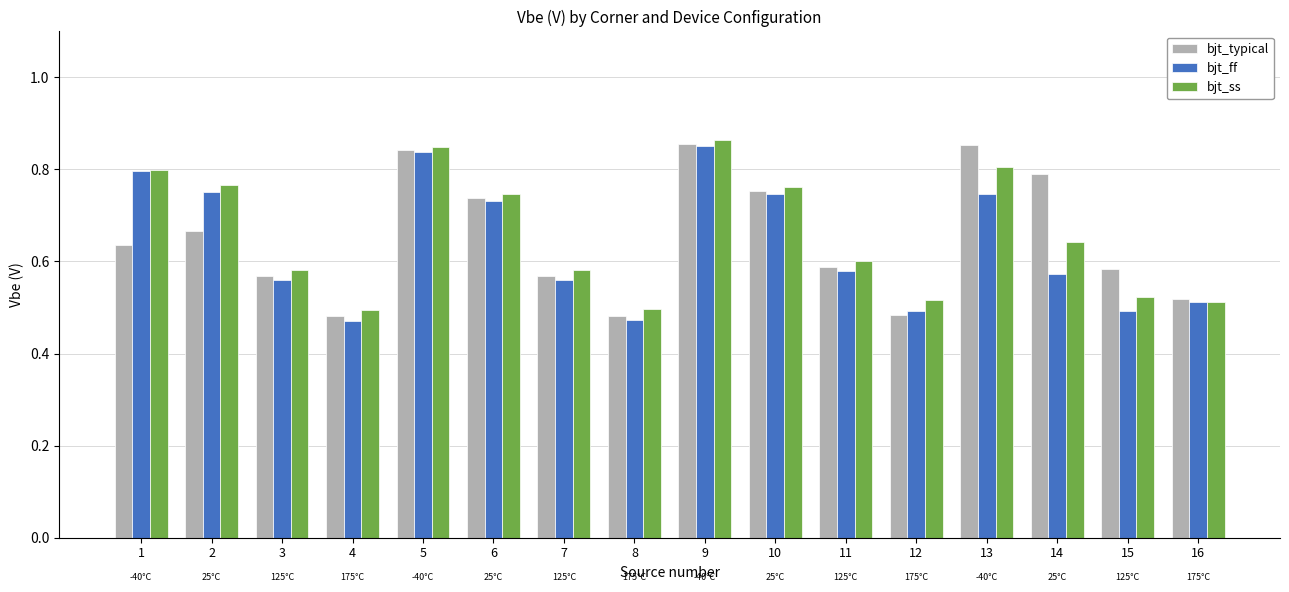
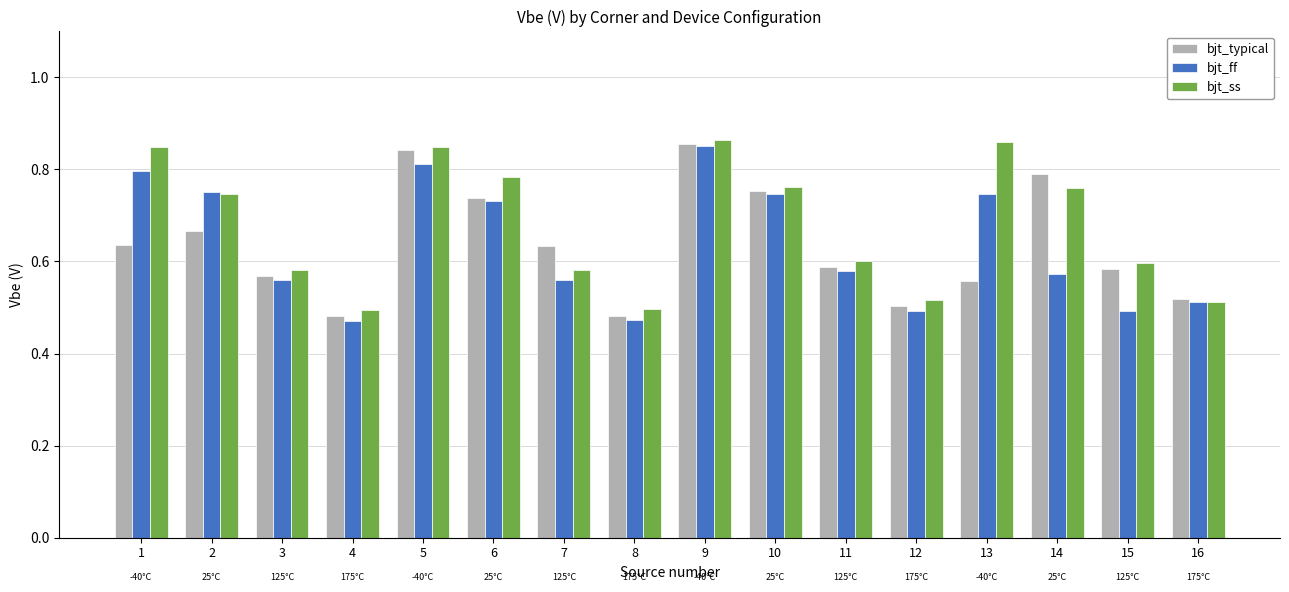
  {
    "bjt_typical": {
      "1": 0.64,
      "2": 0.67,
      "3": 0.57,
      "4": 0.48,
      "5": 0.84,
      "6": 0.74,
-     "7": 0.57,
+     "7": 0.63,
      "8": 0.48,
      "9": 0.86,
      "10": 0.75,
      "11": 0.59,
-     "12": 0.48,
-     "13": 0.85,
+     "12": 0.50,
+     "13": 0.56,
      "14": 0.79,
      "15": 0.58,
      "16": 0.52
    },
    "bjt_ff": {
      "1": 0.80,
      "2": 0.75,
      "3": 0.56,
      "4": 0.47,
-     "5": 0.84,
+     "5": 0.81,
      "6": 0.73,
      "7": 0.56,
      "8": 0.47,
      "9": 0.85,
      "10": 0.75,
      "11": 0.58,
      "12": 0.49,
      "13": 0.75,
      "14": 0.57,
      "15": 0.49,
      "16": 0.51
    },
    "bjt_ss": {
-     "1": 0.80,
-     "2": 0.77,
+     "1": 0.85,
+     "2": 0.75,
      "3": 0.58,
      "4": 0.50,
      "5": 0.85,
-     "6": 0.75,
+     "6": 0.78,
      "7": 0.58,
      "8": 0.50,
      "9": 0.86,
      "10": 0.76,
      "11": 0.60,
      "12": 0.52,
-     "13": 0.80,
-     "14": 0.64,
-     "15": 0.52,
+     "13": 0.86,
+     "14": 0.76,
+     "15": 0.60,
      "16": 0.51
    }
  }
